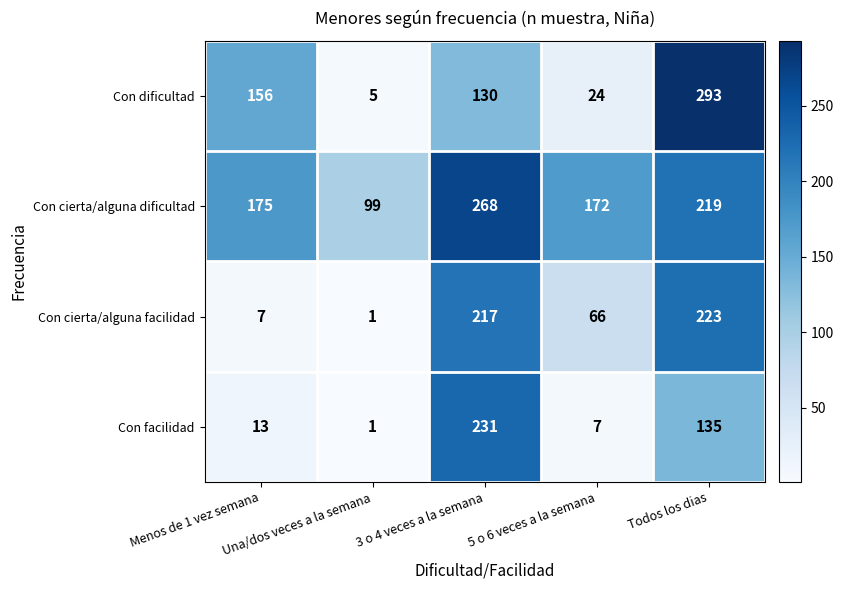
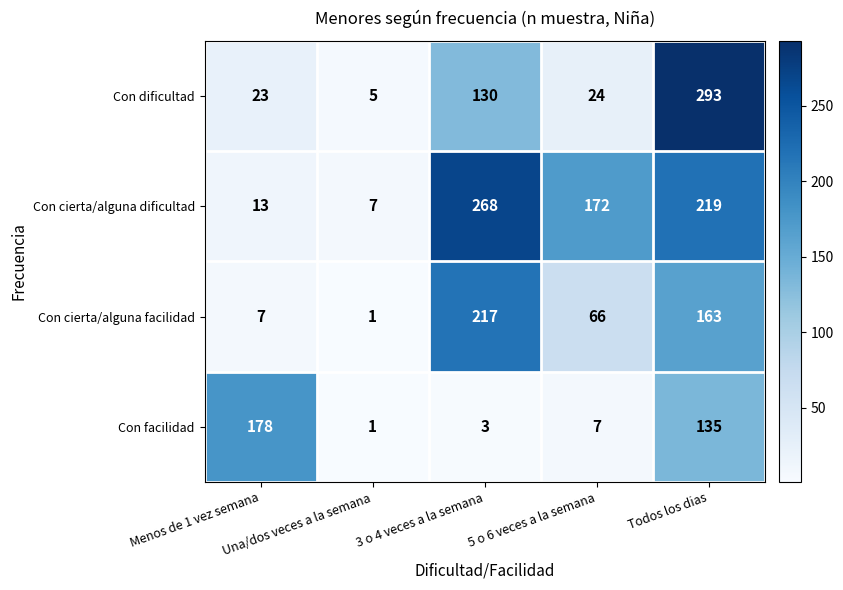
  {
    "Con dificultad": {
-     "Menos de 1 vez semana": 156,
+     "Menos de 1 vez semana": 23,
      "Una/dos veces a la semana": 5,
      "3 o 4 veces a la semana": 130,
      "5 o 6 veces a la semana": 24,
      "Todos los dias": 293
    },
    "Con cierta/alguna dificultad": {
-     "Menos de 1 vez semana": 175,
-     "Una/dos veces a la semana": 99,
+     "Menos de 1 vez semana": 13,
+     "Una/dos veces a la semana": 7,
      "3 o 4 veces a la semana": 268,
      "5 o 6 veces a la semana": 172,
      "Todos los dias": 219
    },
    "Con cierta/alguna facilidad": {
      "Menos de 1 vez semana": 7,
      "Una/dos veces a la semana": 1,
      "3 o 4 veces a la semana": 217,
      "5 o 6 veces a la semana": 66,
-     "Todos los dias": 223
+     "Todos los dias": 163
    },
    "Con facilidad": {
-     "Menos de 1 vez semana": 13,
+     "Menos de 1 vez semana": 178,
      "Una/dos veces a la semana": 1,
-     "3 o 4 veces a la semana": 231,
+     "3 o 4 veces a la semana": 3,
      "5 o 6 veces a la semana": 7,
      "Todos los dias": 135
    }
  }
